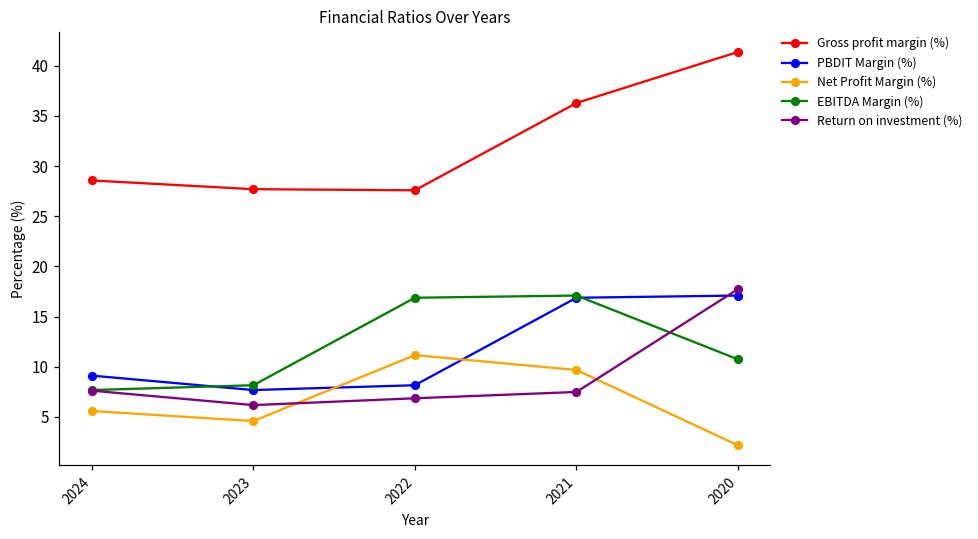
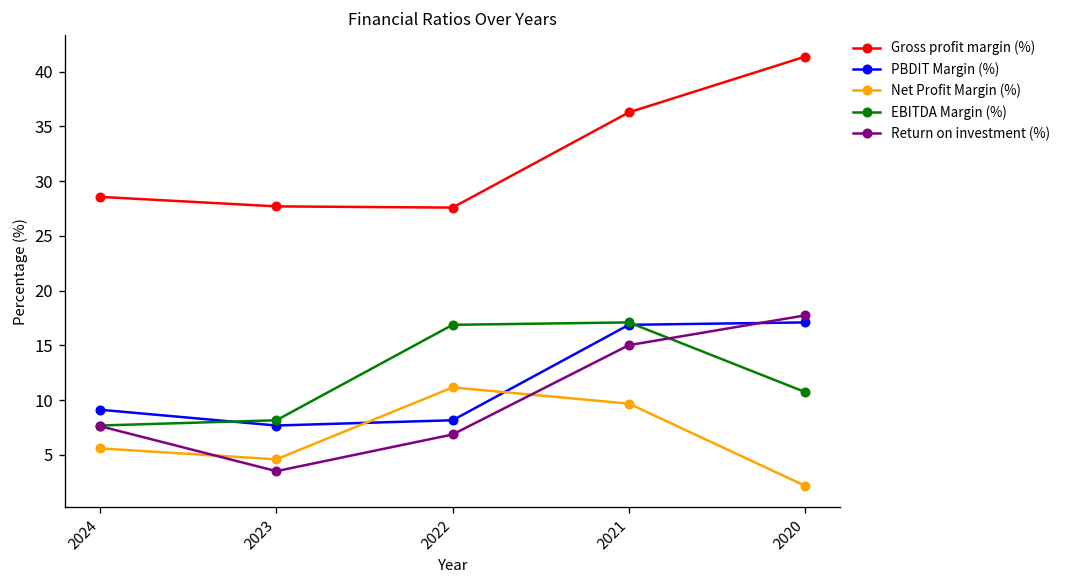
  {
    "Gross profit margin (%)": {
      "2024": 29,
      "2023": 28,
      "2022": 28,
      "2021": 36,
      "2020": 41
    },
    "PBDIT Margin (%)": {
      "2024": 9,
      "2023": 8,
      "2022": 8,
      "2020": 17
    },
    "Net Profit Margin (%)": {
      "2024": 6,
      "2023": 5,
      "2022": 11,
      "2021": 10,
      "2020": 2
    },
    "EBITDA Margin (%)": {
      "2023": 8,
      "2022": 17,
      "2020": 11
    },
    "Return on investment (%)": {
-     "2023": 6,
+     "2023": 4,
      "2022": 7,
-     "2021": 7,
+     "2021": 15,
      "2020": 18
    }
  }
